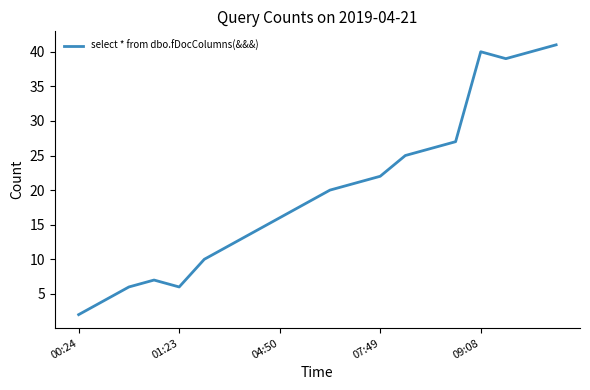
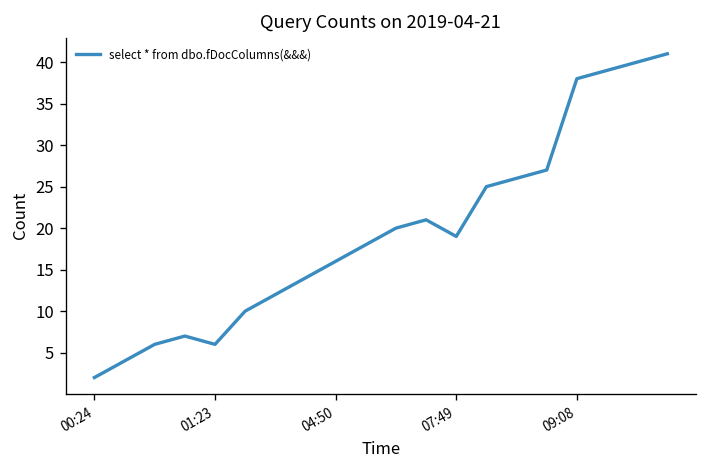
  {
    "00:24": 2,
    "01:23": 6,
    "04:50": 16,
-   "07:49": 22,
-   "09:08": 40
+   "07:49": 19,
+   "09:08": 38
  }
